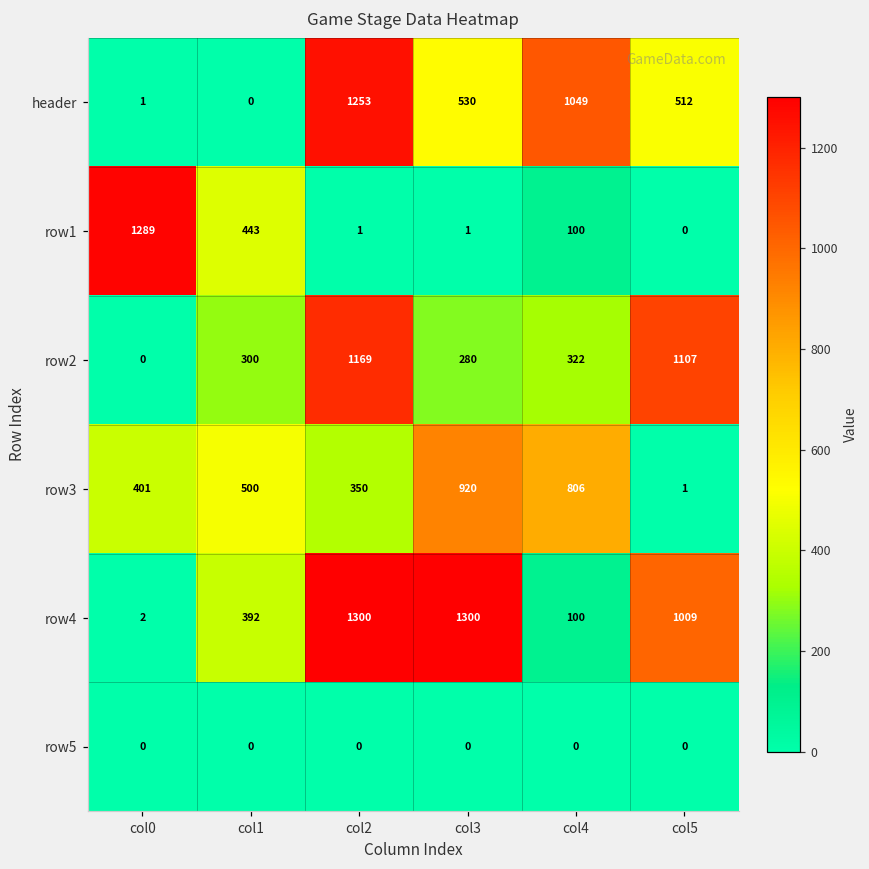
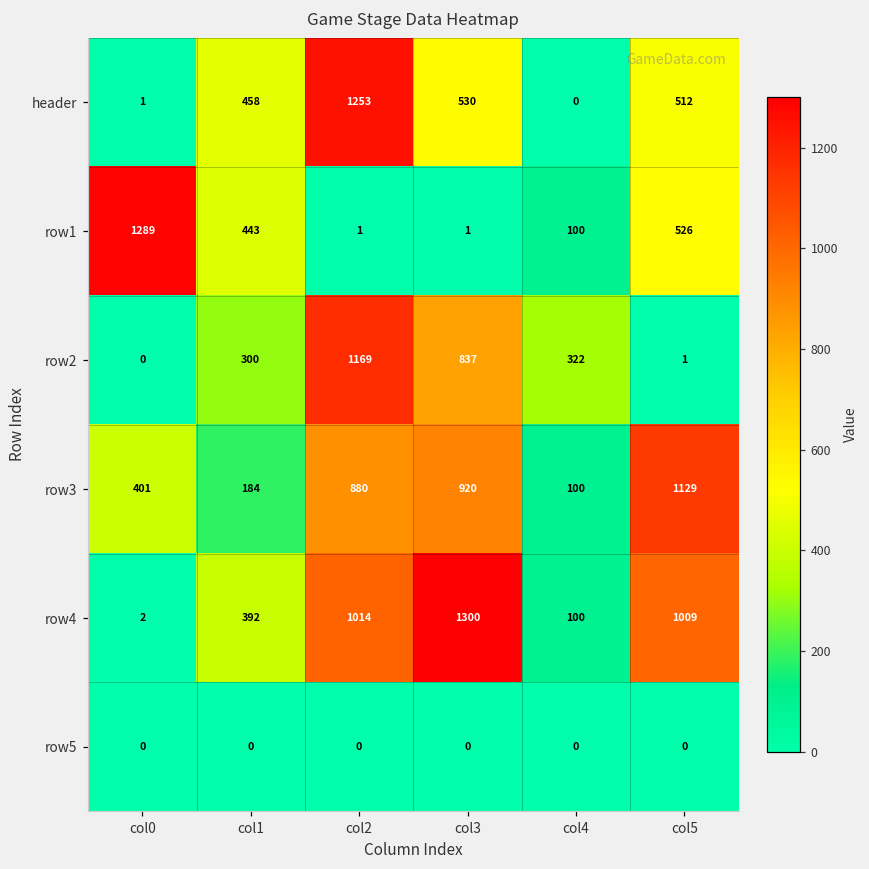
  {
    "header": {
      "col0": 1,
-     "col1": 0,
+     "col1": 458,
      "col2": 1253,
      "col3": 530,
-     "col4": 1049
+     "col4": 0
    },
    "row1": {
      "col0": 1289,
      "col1": 443,
      "col2": 1,
      "col3": 1,
      "col4": 100,
-     "col5": 0
+     "col5": 526
    },
    "row2": {
      "col0": 0,
      "col1": 300,
      "col2": 1169,
-     "col3": 280,
+     "col3": 837,
      "col4": 322,
-     "col5": 1107
+     "col5": 1
    },
    "row3": {
      "col0": 401,
-     "col1": 500,
-     "col2": 350,
+     "col1": 184,
+     "col2": 880,
      "col3": 920,
-     "col4": 806,
-     "col5": 1
+     "col4": 100,
+     "col5": 1129
    },
    "row4": {
      "col0": 2,
      "col1": 392,
-     "col2": 1300,
+     "col2": 1014,
      "col3": 1300,
      "col4": 100,
      "col5": 1009
    },
    "row5": {
      "col0": 0,
      "col1": 0,
      "col2": 0,
      "col3": 0,
      "col4": 0,
      "col5": 0
    }
  }
